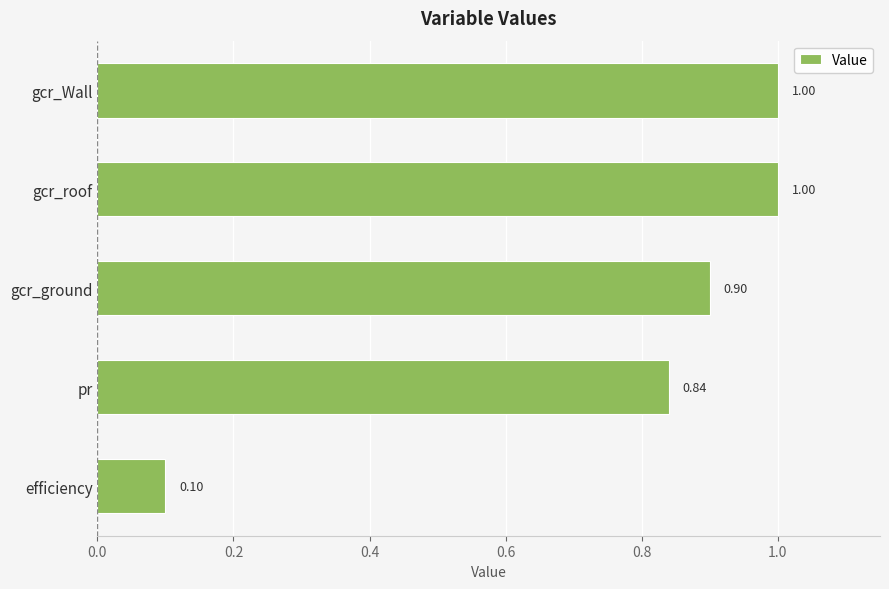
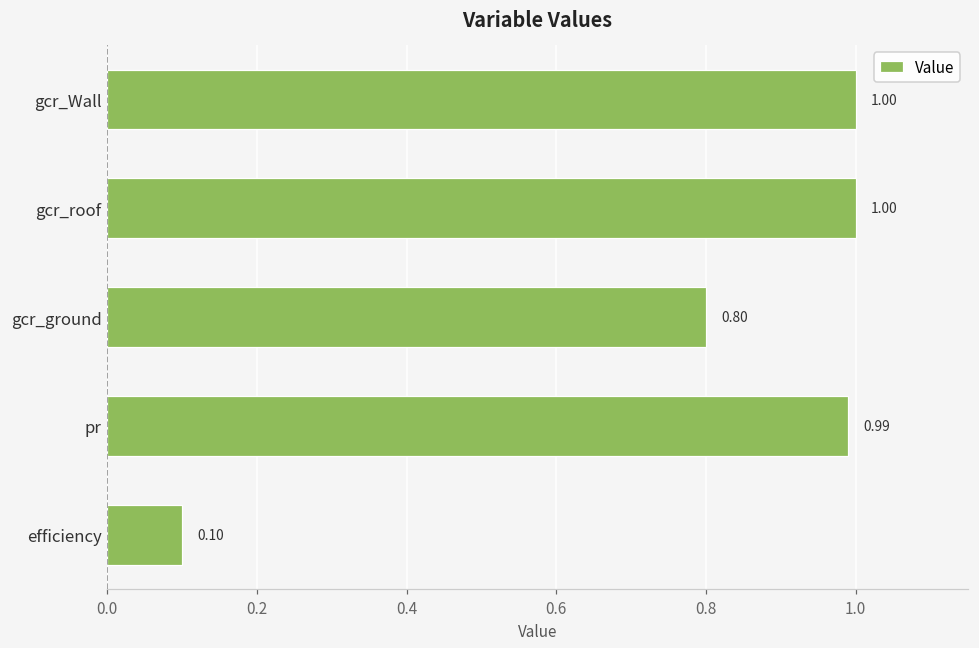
  {
    "gcr_Wall": 1.00,
    "gcr_roof": 1.00,
-   "gcr_ground": 0.90,
-   "pr": 0.84,
+   "gcr_ground": 0.80,
+   "pr": 0.99,
    "efficiency": 0.10
  }
